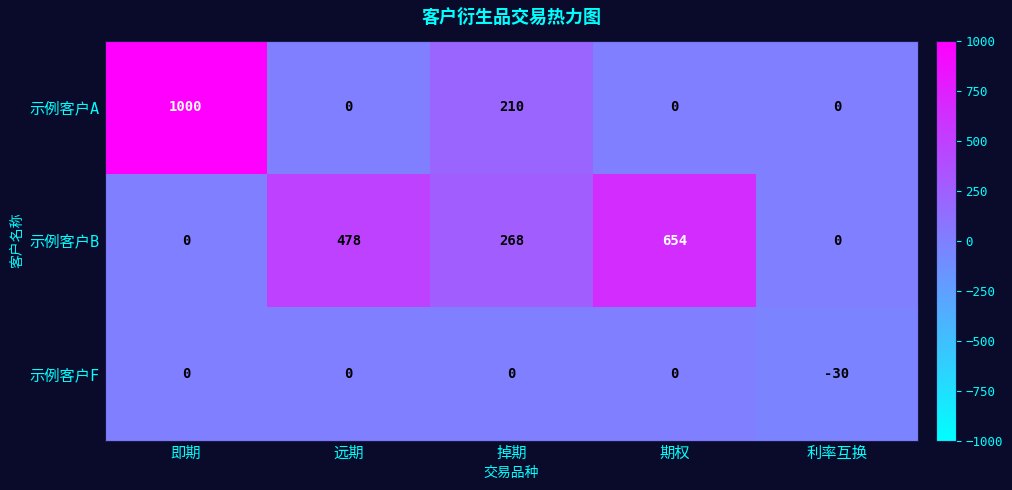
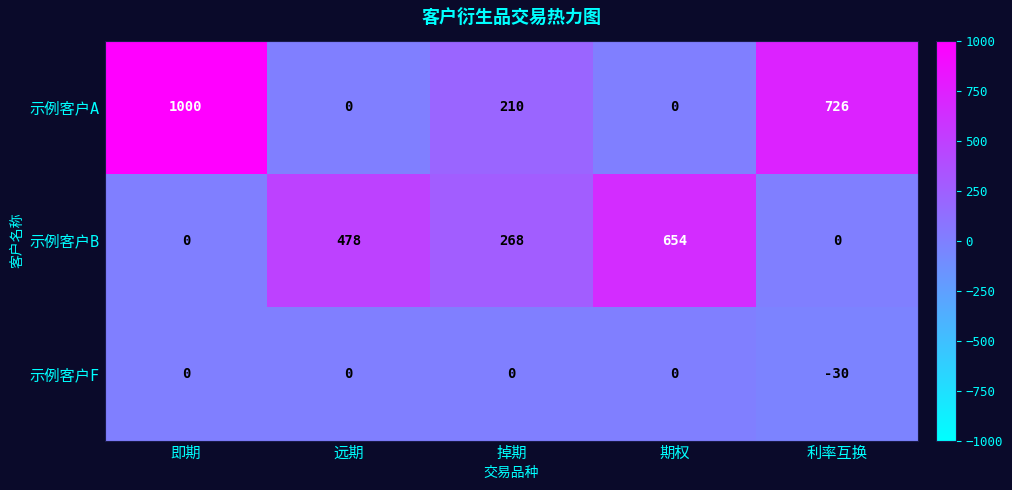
  {
    "示例客户A": {
      "即期": 1000,
      "远期": 0,
      "掉期": 210,
      "期权": 0,
-     "利率互换": 0
+     "利率互换": 726
    },
    "示例客户B": {
      "即期": 0,
      "远期": 478,
      "掉期": 268,
      "期权": 654,
      "利率互换": 0
    },
    "示例客户F": {
      "即期": 0,
      "远期": 0,
      "掉期": 0,
      "期权": 0,
      "利率互换": -30
    }
  }
